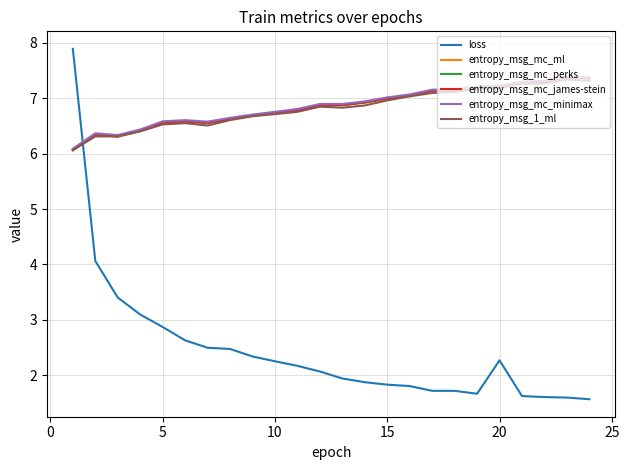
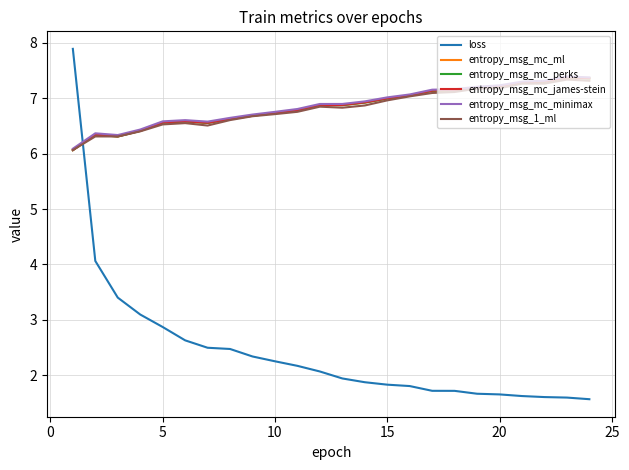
  {
    "loss": {
      "5": 2.9,
      "10": 2.3,
      "15": 1.8,
-     "20": 2.3
+     "20": 1.7
    }
  }
